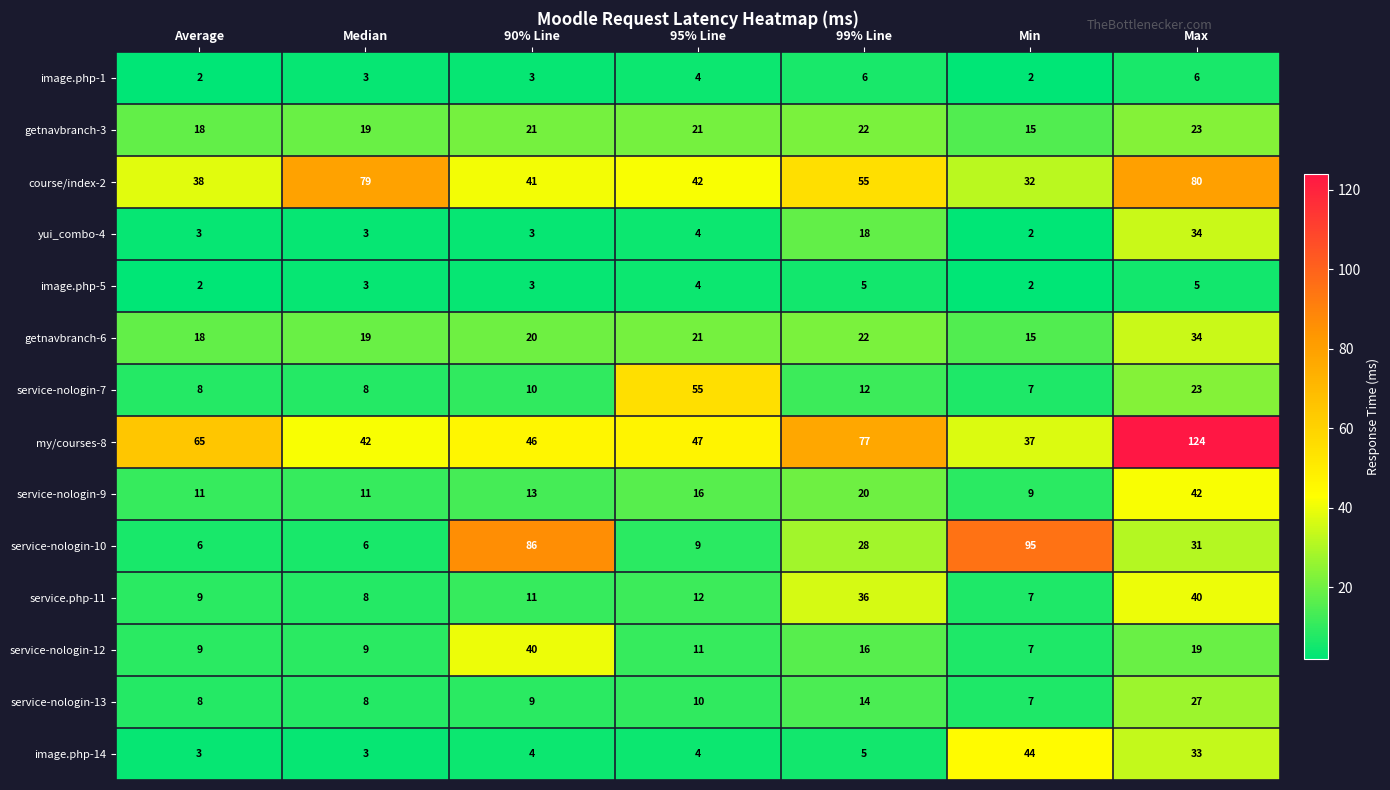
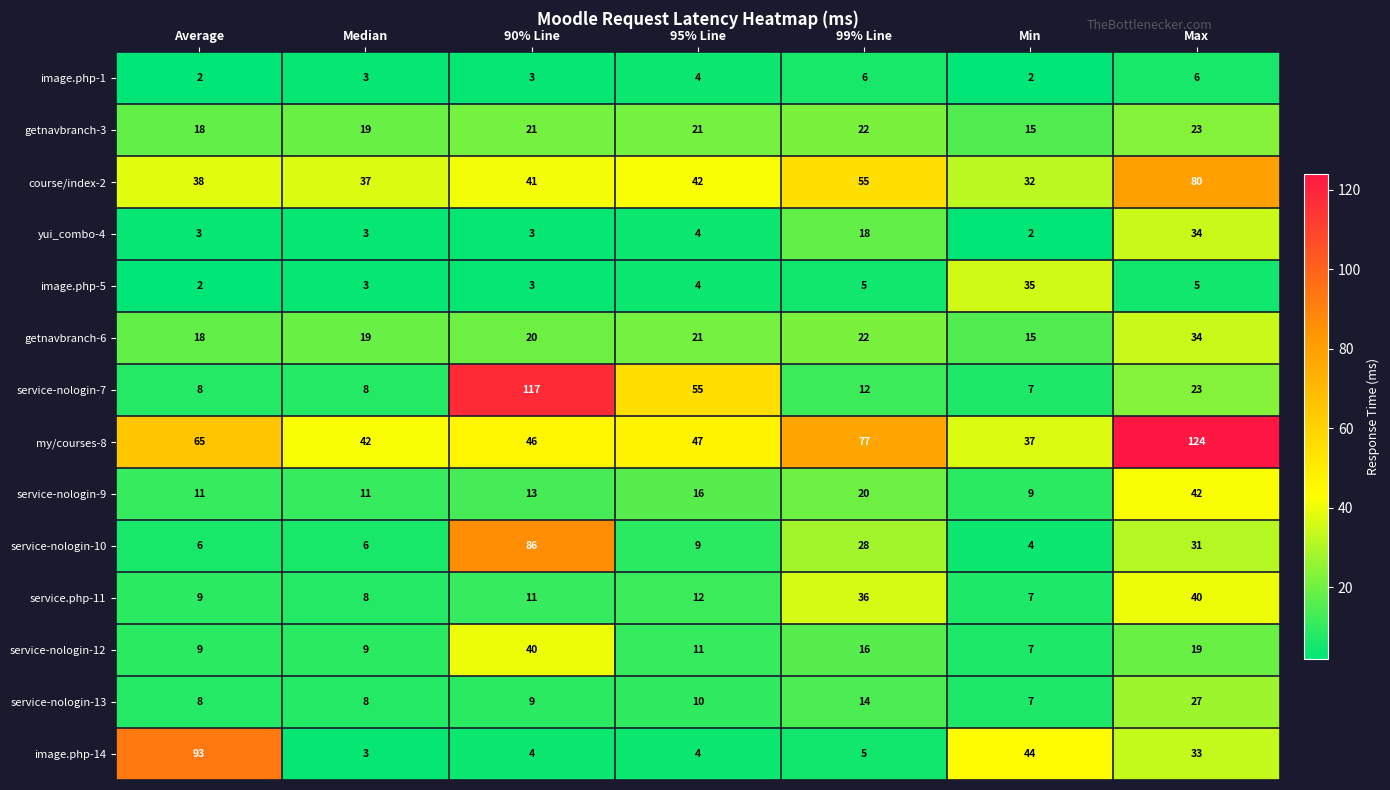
  {
    "image.php-1": {
      "Average": 2,
      "Median": 3,
      "90% Line": 3,
      "95% Line": 4,
      "99% Line": 6,
      "Min": 2,
      "Max": 6
    },
    "getnavbranch-3": {
      "Average": 18,
      "Median": 19,
      "90% Line": 21,
      "95% Line": 21,
      "99% Line": 22,
      "Min": 15,
      "Max": 23
    },
    "course/index-2": {
      "Average": 38,
-     "Median": 79,
+     "Median": 37,
      "90% Line": 41,
      "95% Line": 42,
      "99% Line": 55,
      "Min": 32,
      "Max": 80
    },
    "yui_combo-4": {
      "Average": 3,
      "Median": 3,
      "90% Line": 3,
      "95% Line": 4,
      "99% Line": 18,
      "Min": 2,
      "Max": 34
    },
    "image.php-5": {
      "Average": 2,
      "Median": 3,
      "90% Line": 3,
      "95% Line": 4,
      "99% Line": 5,
-     "Min": 2,
+     "Min": 35,
      "Max": 5
    },
    "getnavbranch-6": {
      "Average": 18,
      "Median": 19,
      "90% Line": 20,
      "95% Line": 21,
      "99% Line": 22,
      "Min": 15,
      "Max": 34
    },
    "service-nologin-7": {
      "Average": 8,
      "Median": 8,
-     "90% Line": 10,
+     "90% Line": 117,
      "95% Line": 55,
      "99% Line": 12,
      "Min": 7,
      "Max": 23
    },
    "my/courses-8": {
      "Average": 65,
      "Median": 42,
      "90% Line": 46,
      "95% Line": 47,
      "99% Line": 77,
      "Min": 37,
      "Max": 124
    },
    "service-nologin-9": {
      "Average": 11,
      "Median": 11,
      "90% Line": 13,
      "95% Line": 16,
      "99% Line": 20,
      "Min": 9,
      "Max": 42
    },
    "service-nologin-10": {
      "Average": 6,
      "Median": 6,
      "90% Line": 86,
      "95% Line": 9,
      "99% Line": 28,
-     "Min": 95,
+     "Min": 4,
      "Max": 31
    },
    "service.php-11": {
      "Average": 9,
      "Median": 8,
      "90% Line": 11,
      "95% Line": 12,
      "99% Line": 36,
      "Min": 7,
      "Max": 40
    },
    "service-nologin-12": {
      "Average": 9,
      "Median": 9,
      "90% Line": 40,
      "95% Line": 11,
      "99% Line": 16,
      "Min": 7,
      "Max": 19
    },
    "service-nologin-13": {
      "Average": 8,
      "Median": 8,
      "90% Line": 9,
      "95% Line": 10,
      "99% Line": 14,
      "Min": 7,
      "Max": 27
    },
    "image.php-14": {
-     "Average": 3,
+     "Average": 93,
      "Median": 3,
      "90% Line": 4,
      "95% Line": 4,
      "99% Line": 5,
      "Min": 44,
      "Max": 33
    }
  }
